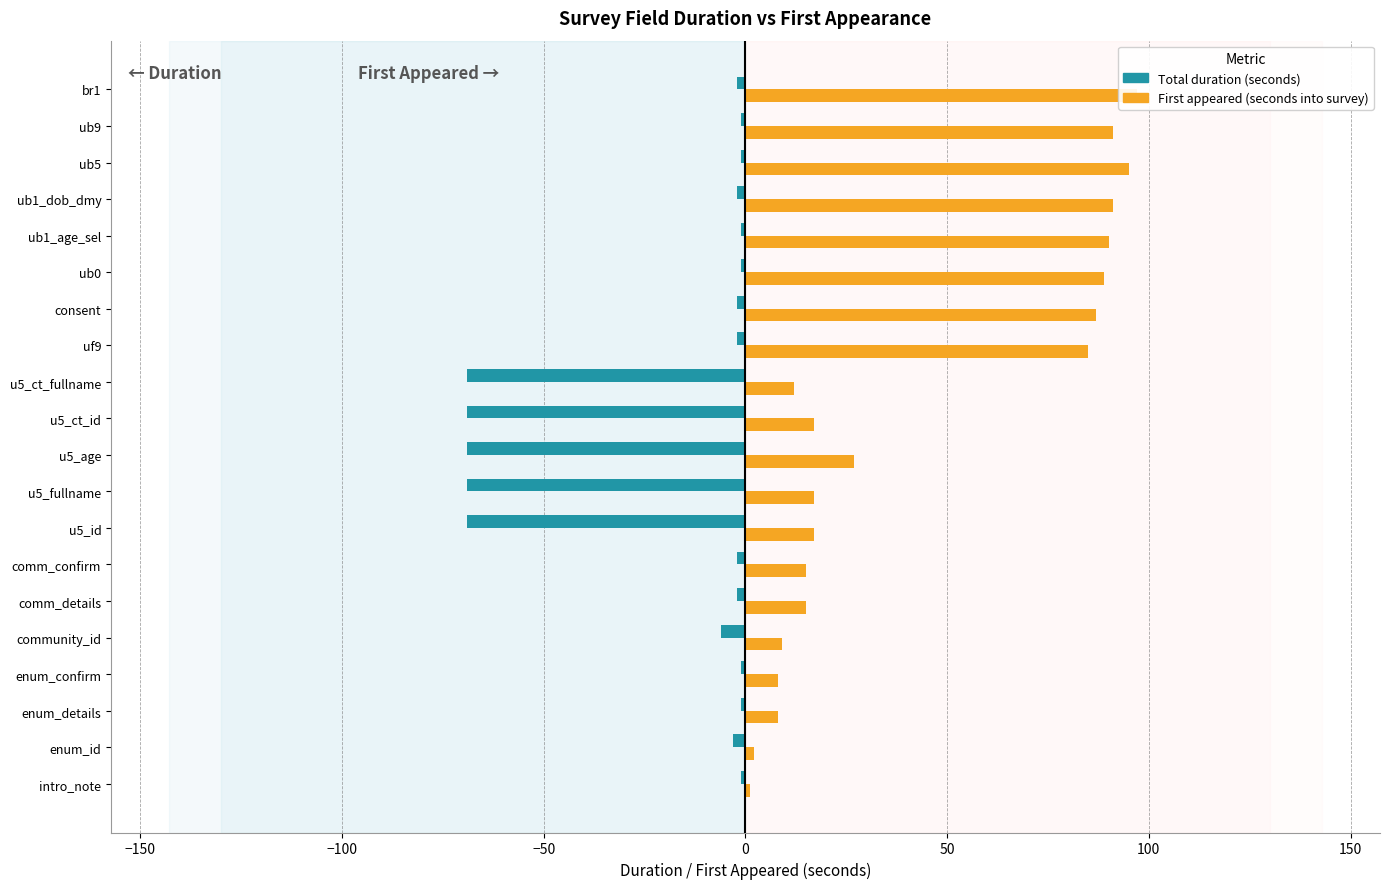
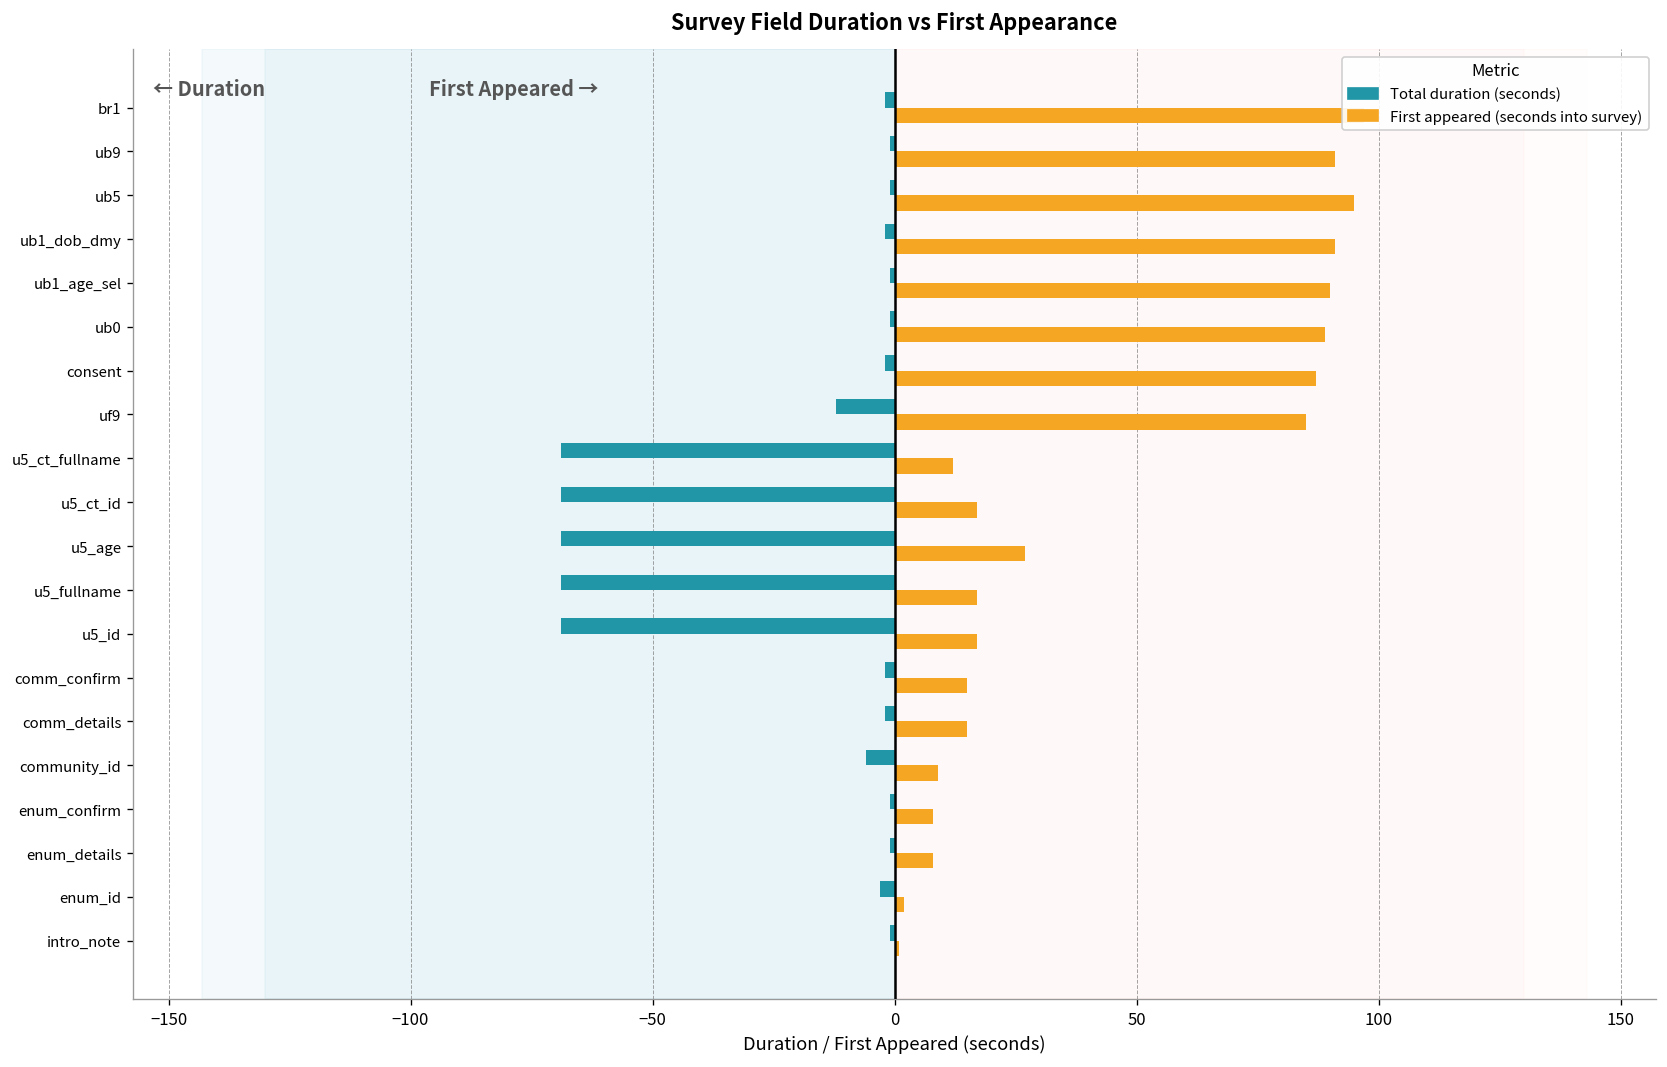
  {
    "Total duration (seconds)": {
      "br1": -2,
      "ub9": -1,
      "ub5": -1,
      "ub1_dob_dmy": -2,
      "ub1_age_sel": -1,
      "ub0": -1,
      "consent": -2,
-     "uf9": -2,
+     "uf9": -12,
      "u5_ct_fullname": -69,
      "u5_ct_id": -69,
      "u5_age": -69,
      "u5_fullname": -69,
      "u5_id": -69,
      "comm_confirm": -2,
      "comm_details": -2,
      "community_id": -6,
      "enum_confirm": -1,
      "enum_details": -1,
      "enum_id": -3,
      "intro_note": -1
    },
    "First appeared (seconds into survey)": {
      "ub9": 91,
      "ub5": 95,
      "ub1_dob_dmy": 91,
      "ub1_age_sel": 90,
      "ub0": 89,
      "consent": 87,
      "uf9": 85,
      "u5_ct_fullname": 12,
      "u5_ct_id": 17,
      "u5_age": 27,
      "u5_fullname": 17,
      "u5_id": 17,
      "comm_confirm": 15,
      "comm_details": 15,
      "community_id": 9,
      "enum_confirm": 8,
      "enum_details": 8,
      "enum_id": 2,
      "intro_note": 1
    }
  }
